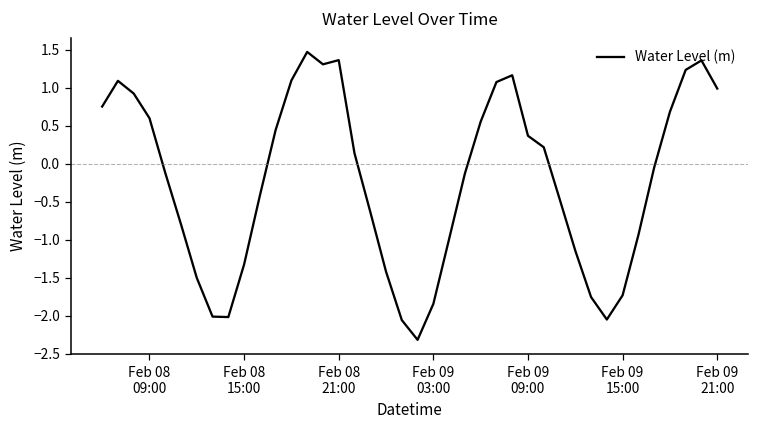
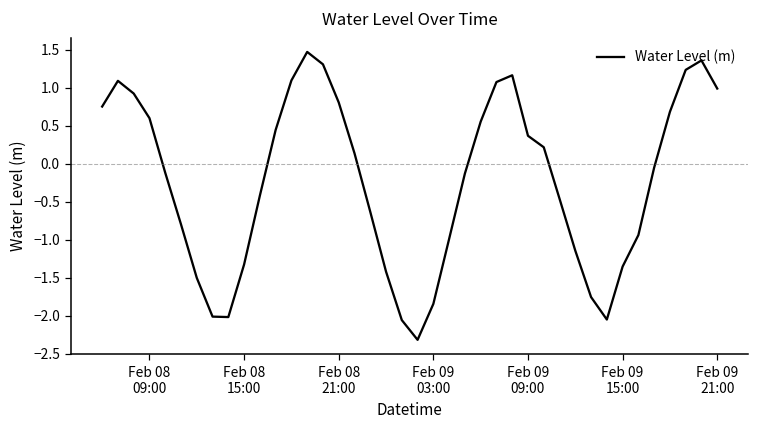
  {
    "Feb 08 09:00": 0.6,
    "Feb 08 15:00": -1.3,
-   "Feb 08 21:00": 1.4,
+   "Feb 08 21:00": 0.8,
    "Feb 09 03:00": -1.8,
    "Feb 09 09:00": 0.4,
-   "Feb 09 15:00": -1.7,
+   "Feb 09 15:00": -1.4,
    "Feb 09 21:00": 1.0
  }
